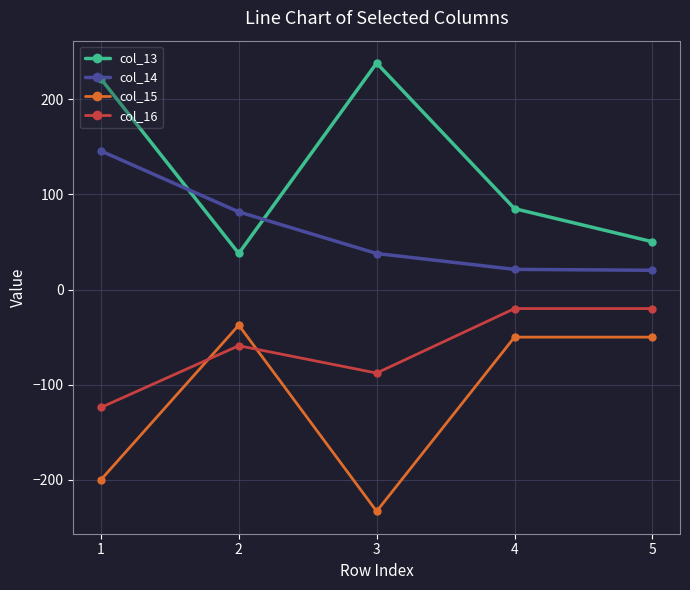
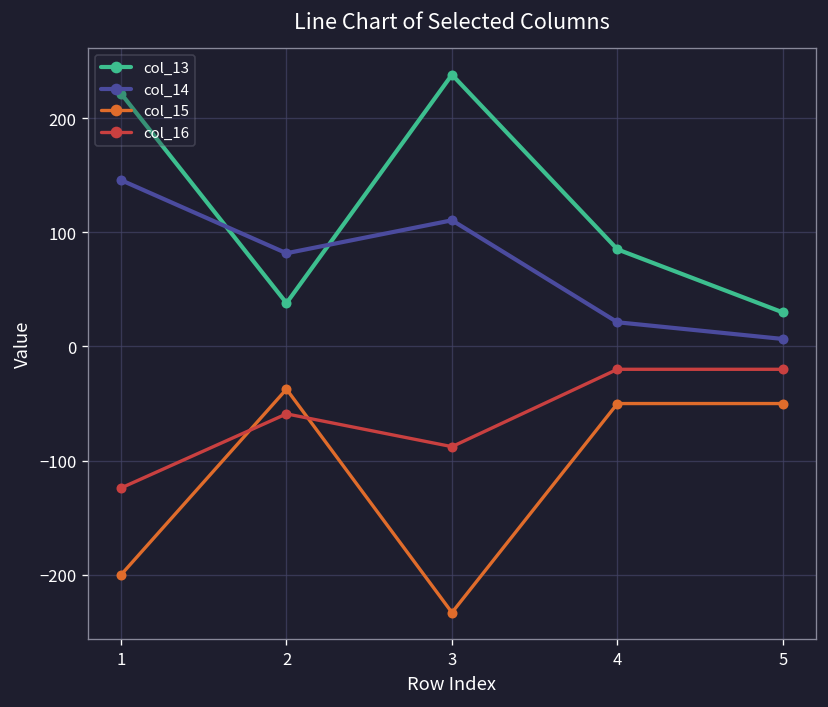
  {
    "col_13": {
      "2": 40,
      "3": 240,
      "4": 90,
-     "5": 50
+     "5": 30
    },
    "col_14": {
      "1": 150,
      "2": 80,
-     "3": 40,
+     "3": 110,
      "4": 20,
-     "5": 20
+     "5": 10
    }
  }
